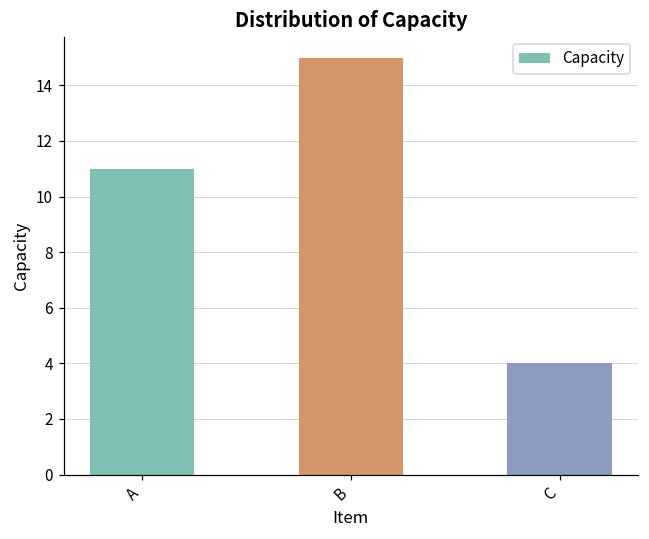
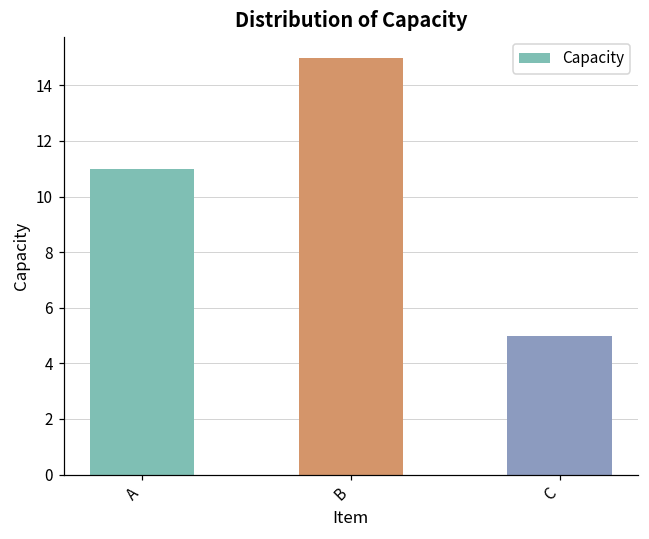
  {
    "A": 11,
    "B": 15,
-   "C": 4
+   "C": 5
  }
